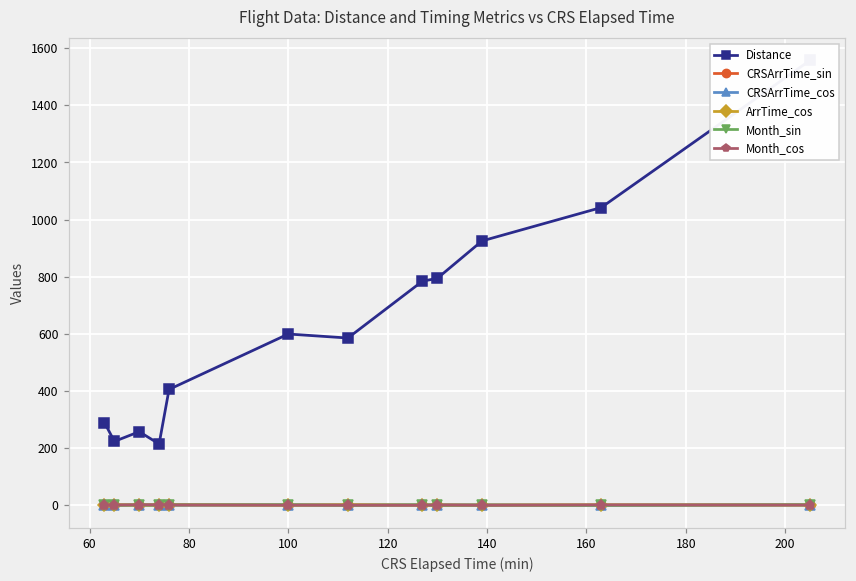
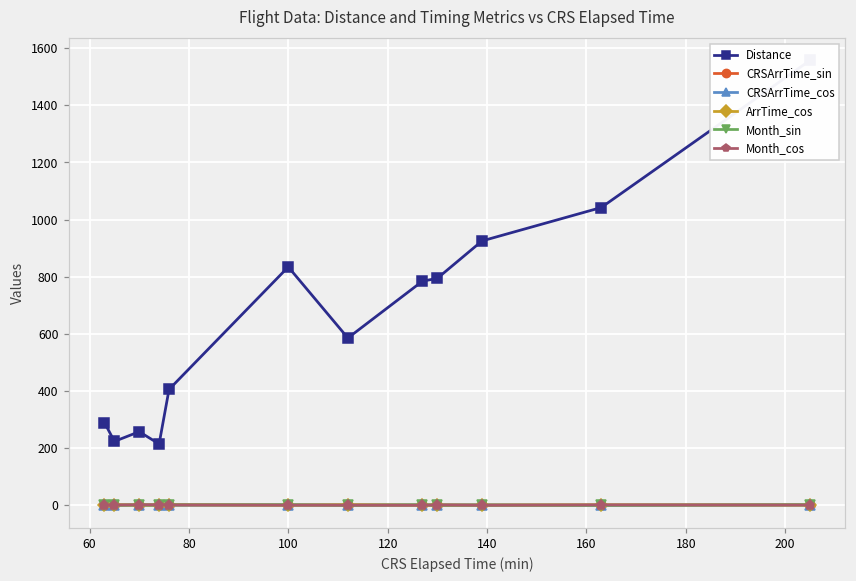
  {
    "Distance": {
-     "100": 600
+     "100": 830
    }
  }
